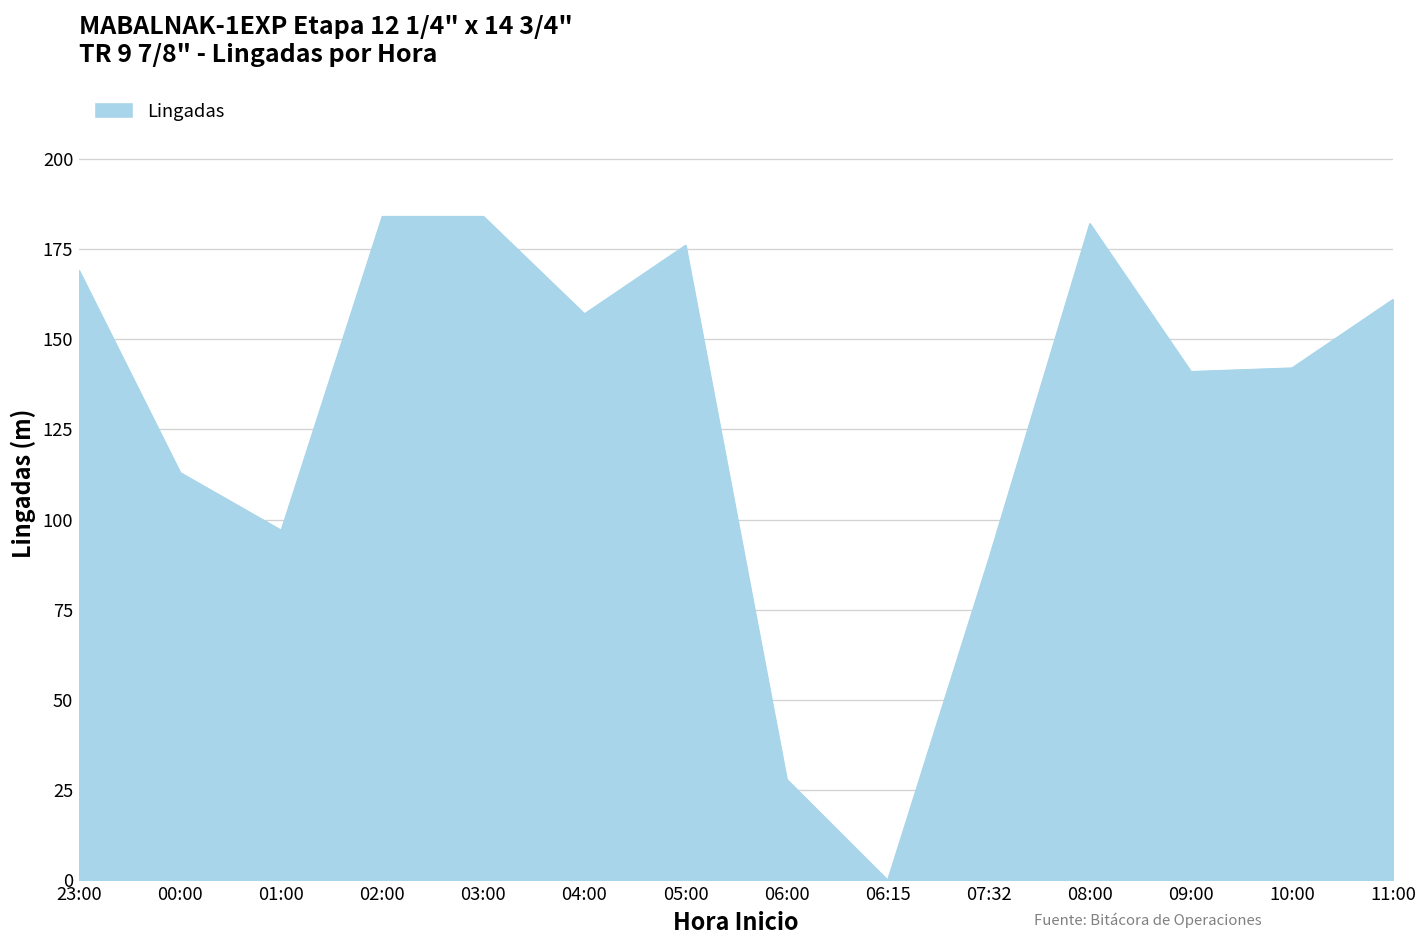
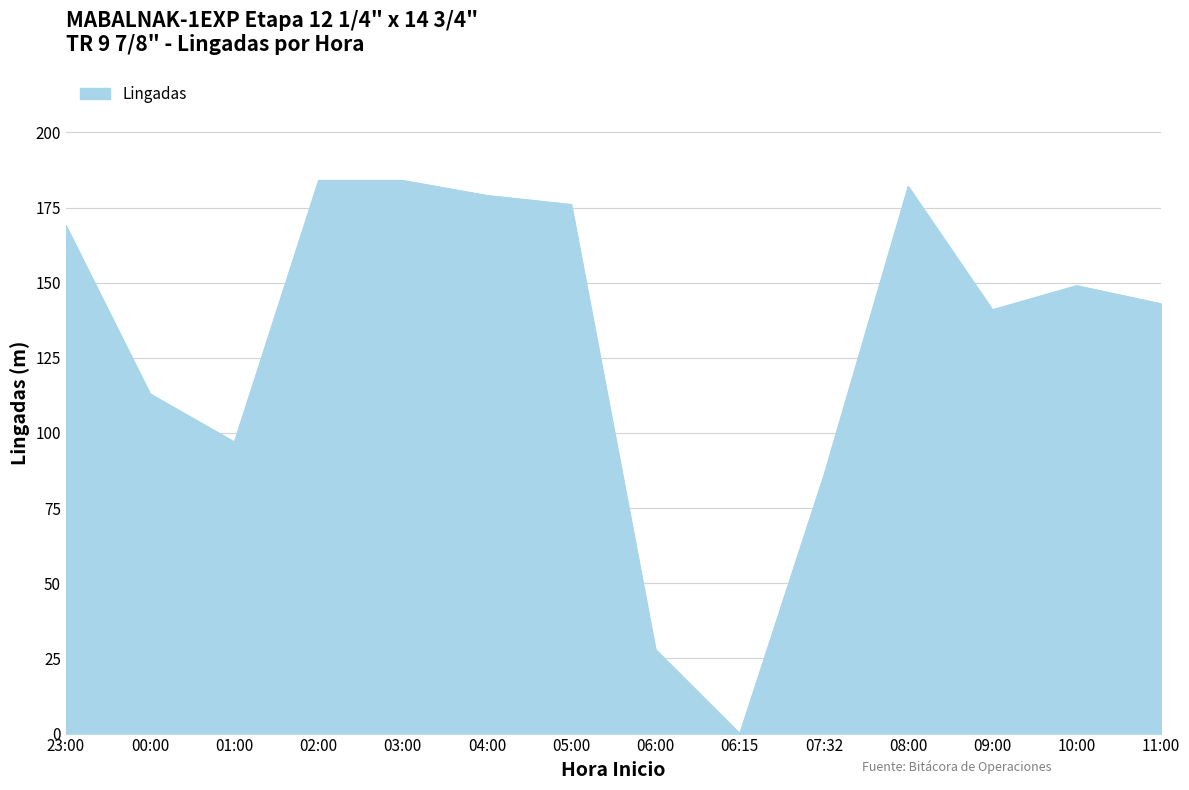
  {
    "23:00": 169,
    "00:00": 113,
    "01:00": 97,
    "02:00": 184,
    "03:00": 184,
-   "04:00": 157,
+   "04:00": 179,
    "05:00": 176,
    "06:00": 28,
    "06:15": 0,
-   "07:32": 89,
+   "07:32": 86,
    "08:00": 182,
    "09:00": 141,
-   "10:00": 142,
-   "11:00": 161
+   "10:00": 149,
+   "11:00": 143
  }
